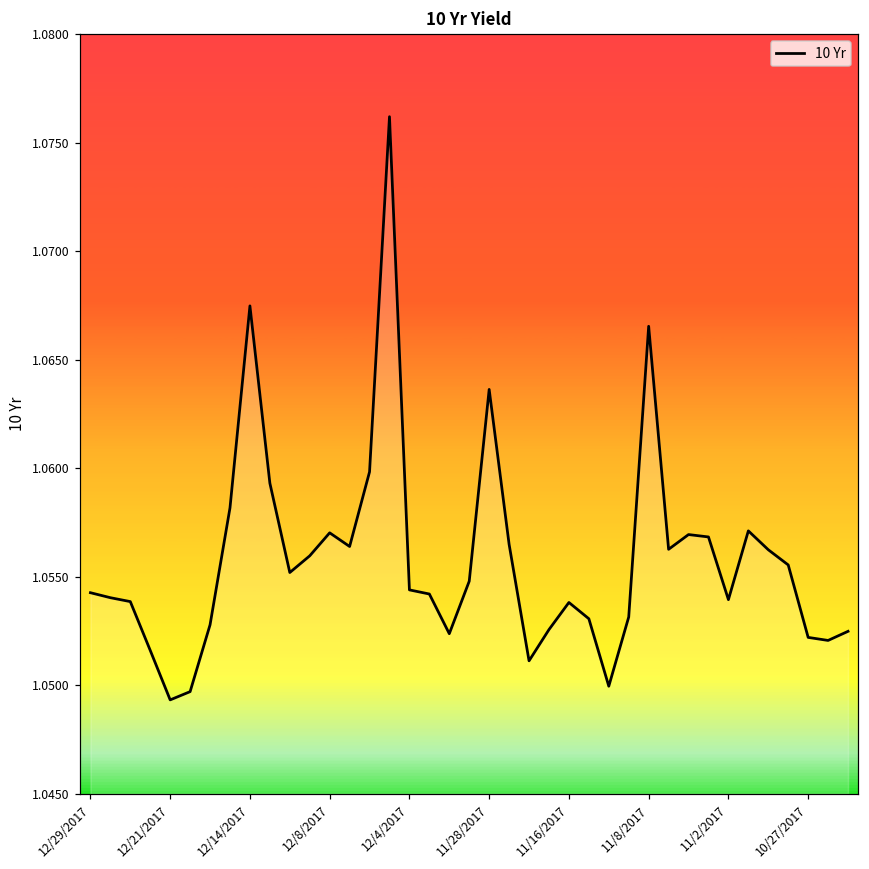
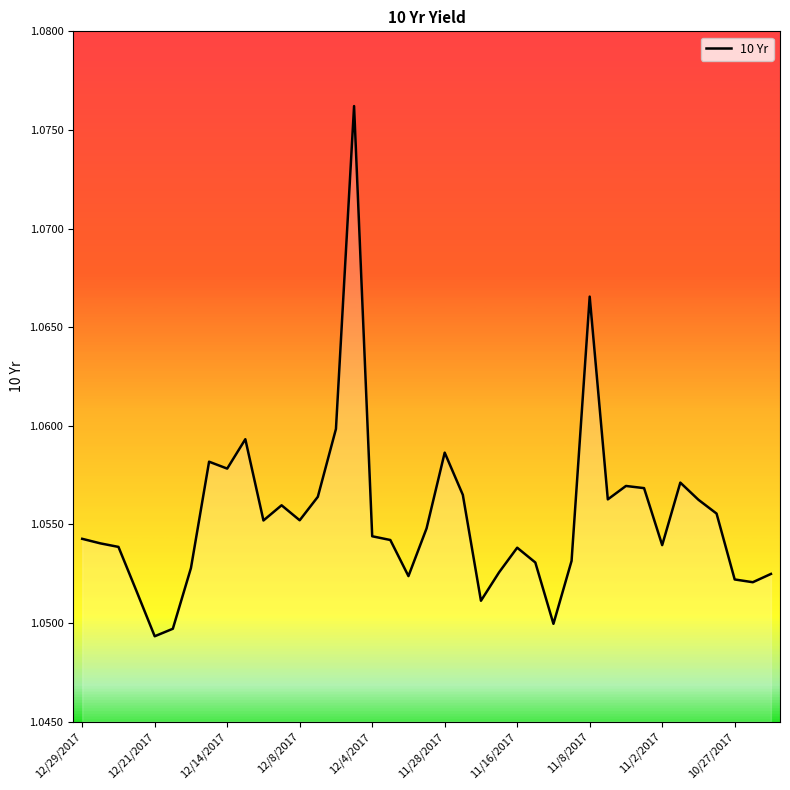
  {
    "12/29/2017": 1.0543,
    "12/21/2017": 1.0493,
-   "12/14/2017": 1.0675,
-   "12/8/2017": 1.0570,
+   "12/14/2017": 1.0578,
+   "12/8/2017": 1.0552,
    "12/4/2017": 1.0544,
-   "11/28/2017": 1.0636,
+   "11/28/2017": 1.0586,
    "11/16/2017": 1.0538,
    "11/8/2017": 1.0666,
    "11/2/2017": 1.0540,
    "10/27/2017": 1.0522
  }
